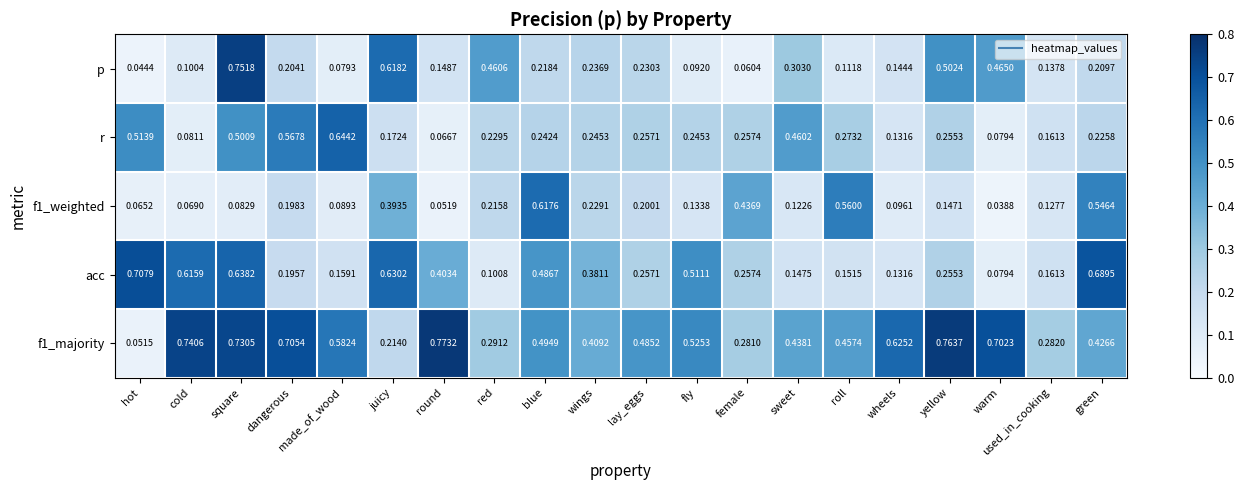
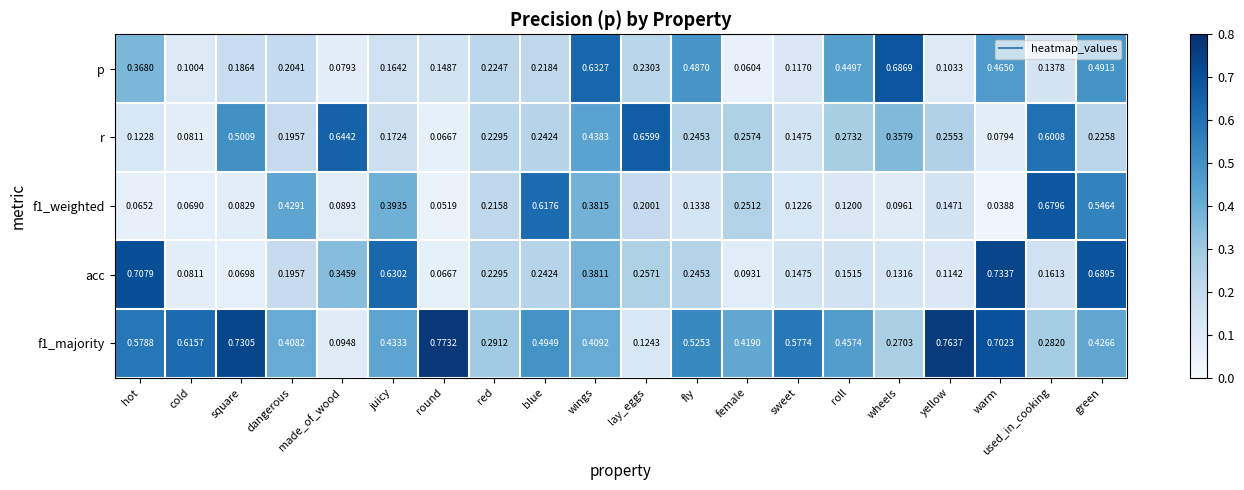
  {
    "p": {
-     "hot": 0.0444,
+     "hot": 0.3680,
      "cold": 0.1004,
-     "square": 0.7518,
+     "square": 0.1864,
      "dangerous": 0.2041,
      "made_of_wood": 0.0793,
-     "juicy": 0.6182,
+     "juicy": 0.1642,
      "round": 0.1487,
-     "red": 0.4606,
+     "red": 0.2247,
      "blue": 0.2184,
-     "wings": 0.2369,
+     "wings": 0.6327,
      "lay_eggs": 0.2303,
-     "fly": 0.0920,
+     "fly": 0.4870,
      "female": 0.0604,
-     "sweet": 0.3030,
-     "roll": 0.1118,
-     "wheels": 0.1444,
-     "yellow": 0.5024,
+     "sweet": 0.1170,
+     "roll": 0.4497,
+     "wheels": 0.6869,
+     "yellow": 0.1033,
      "warm": 0.4650,
      "used_in_cooking": 0.1378,
-     "green": 0.2097
+     "green": 0.4913
    },
    "r": {
-     "hot": 0.5139,
+     "hot": 0.1228,
      "cold": 0.0811,
      "square": 0.5009,
-     "dangerous": 0.5678,
+     "dangerous": 0.1957,
      "made_of_wood": 0.6442,
      "juicy": 0.1724,
      "round": 0.0667,
      "red": 0.2295,
      "blue": 0.2424,
-     "wings": 0.2453,
-     "lay_eggs": 0.2571,
+     "wings": 0.4383,
+     "lay_eggs": 0.6599,
      "fly": 0.2453,
      "female": 0.2574,
-     "sweet": 0.4602,
+     "sweet": 0.1475,
      "roll": 0.2732,
-     "wheels": 0.1316,
+     "wheels": 0.3579,
      "yellow": 0.2553,
      "warm": 0.0794,
-     "used_in_cooking": 0.1613,
+     "used_in_cooking": 0.6008,
      "green": 0.2258
    },
    "f1_weighted": {
      "hot": 0.0652,
      "cold": 0.0690,
      "square": 0.0829,
-     "dangerous": 0.1983,
+     "dangerous": 0.4291,
      "made_of_wood": 0.0893,
      "juicy": 0.3935,
      "round": 0.0519,
      "red": 0.2158,
      "blue": 0.6176,
-     "wings": 0.2291,
+     "wings": 0.3815,
      "lay_eggs": 0.2001,
      "fly": 0.1338,
-     "female": 0.4369,
+     "female": 0.2512,
      "sweet": 0.1226,
-     "roll": 0.5600,
+     "roll": 0.1200,
      "wheels": 0.0961,
      "yellow": 0.1471,
      "warm": 0.0388,
-     "used_in_cooking": 0.1277,
+     "used_in_cooking": 0.6796,
      "green": 0.5464
    },
    "acc": {
      "hot": 0.7079,
-     "cold": 0.6159,
-     "square": 0.6382,
+     "cold": 0.0811,
+     "square": 0.0698,
      "dangerous": 0.1957,
-     "made_of_wood": 0.1591,
+     "made_of_wood": 0.3459,
      "juicy": 0.6302,
-     "round": 0.4034,
-     "red": 0.1008,
-     "blue": 0.4867,
+     "round": 0.0667,
+     "red": 0.2295,
+     "blue": 0.2424,
      "wings": 0.3811,
      "lay_eggs": 0.2571,
-     "fly": 0.5111,
-     "female": 0.2574,
+     "fly": 0.2453,
+     "female": 0.0931,
      "sweet": 0.1475,
      "roll": 0.1515,
      "wheels": 0.1316,
-     "yellow": 0.2553,
-     "warm": 0.0794,
+     "yellow": 0.1142,
+     "warm": 0.7337,
      "used_in_cooking": 0.1613,
      "green": 0.6895
    },
    "f1_majority": {
-     "hot": 0.0515,
-     "cold": 0.7406,
+     "hot": 0.5788,
+     "cold": 0.6157,
      "square": 0.7305,
-     "dangerous": 0.7054,
-     "made_of_wood": 0.5824,
-     "juicy": 0.2140,
+     "dangerous": 0.4082,
+     "made_of_wood": 0.0948,
+     "juicy": 0.4333,
      "round": 0.7732,
      "red": 0.2912,
      "blue": 0.4949,
      "wings": 0.4092,
-     "lay_eggs": 0.4852,
+     "lay_eggs": 0.1243,
      "fly": 0.5253,
-     "female": 0.2810,
-     "sweet": 0.4381,
+     "female": 0.4190,
+     "sweet": 0.5774,
      "roll": 0.4574,
-     "wheels": 0.6252,
+     "wheels": 0.2703,
      "yellow": 0.7637,
      "warm": 0.7023,
      "used_in_cooking": 0.2820,
      "green": 0.4266
    }
  }
